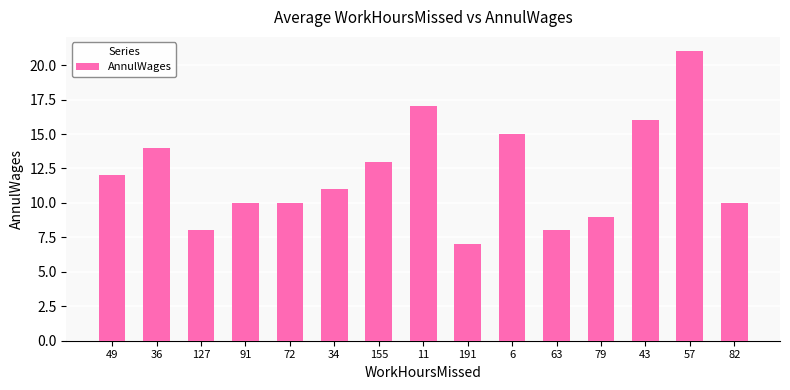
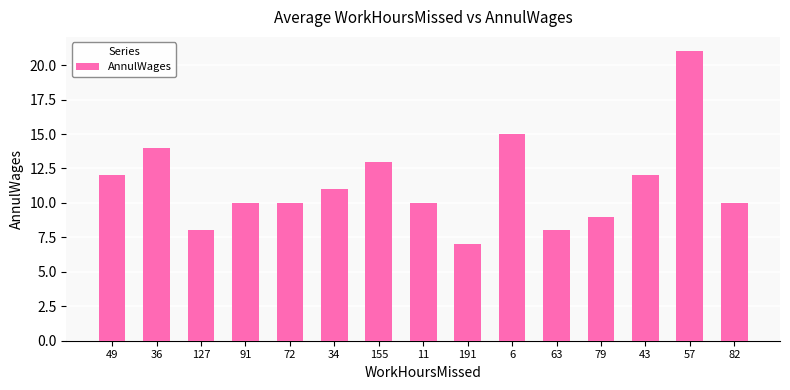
  {
    "49": 12,
    "36": 14,
    "127": 8,
    "91": 10,
    "72": 10,
    "34": 11,
    "155": 13,
-   "11": 17,
+   "11": 10,
    "191": 7,
    "6": 15,
    "63": 8,
    "79": 9,
-   "43": 16,
+   "43": 12,
    "57": 21,
    "82": 10
  }
